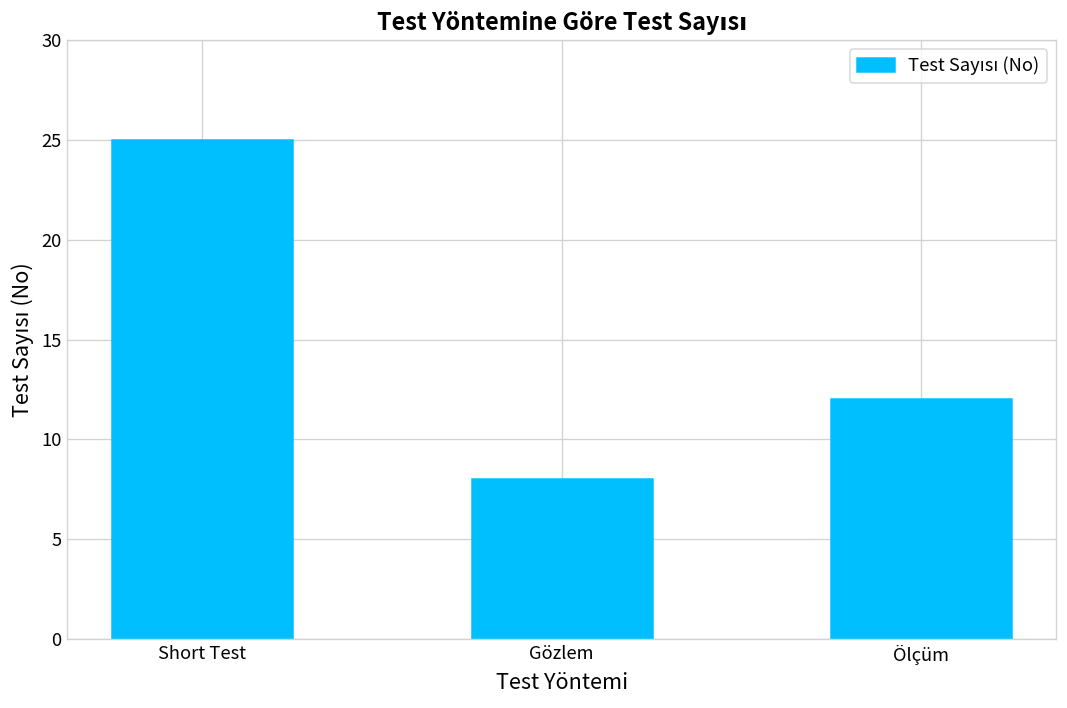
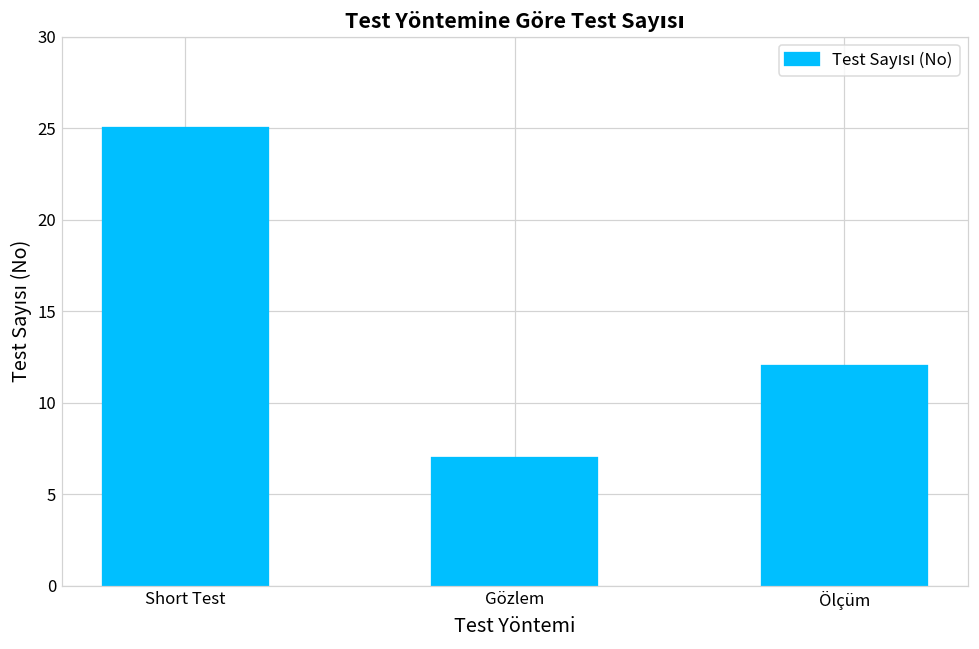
  {
    "Short Test": 25,
-   "Gözlem": 8,
+   "Gözlem": 7,
    "Ölçüm": 12
  }
